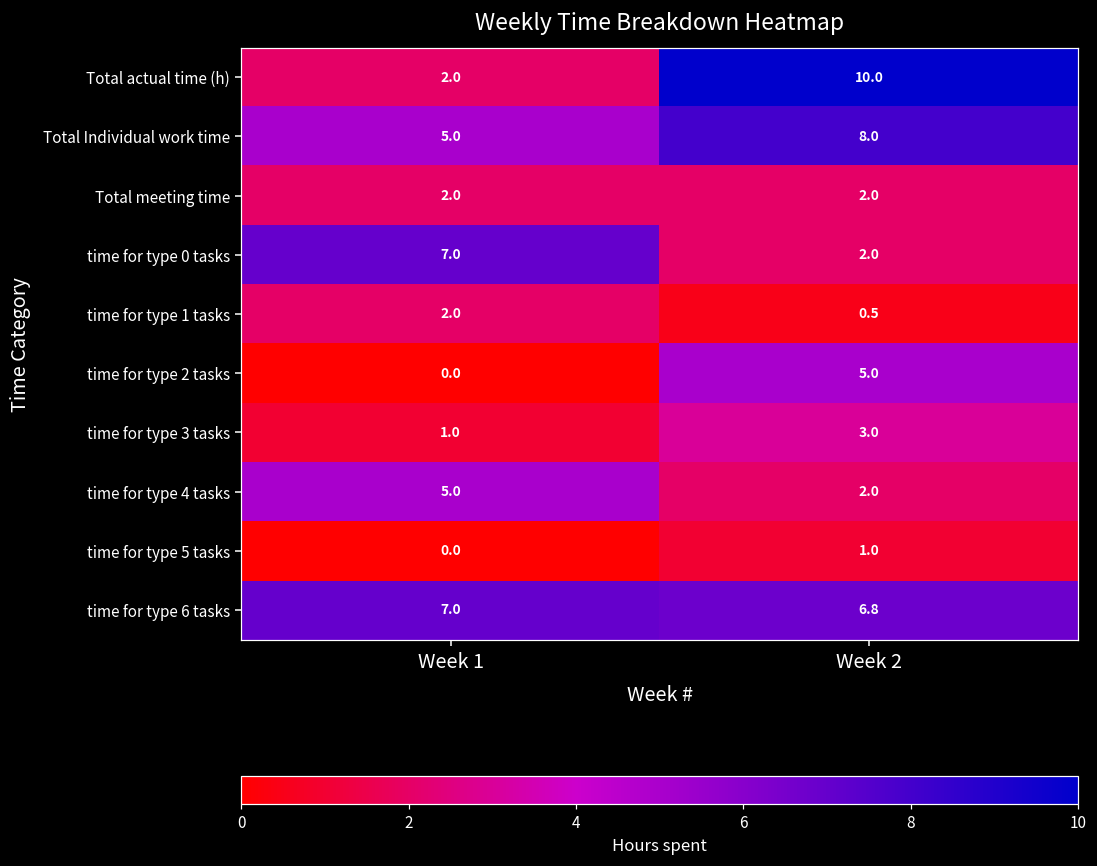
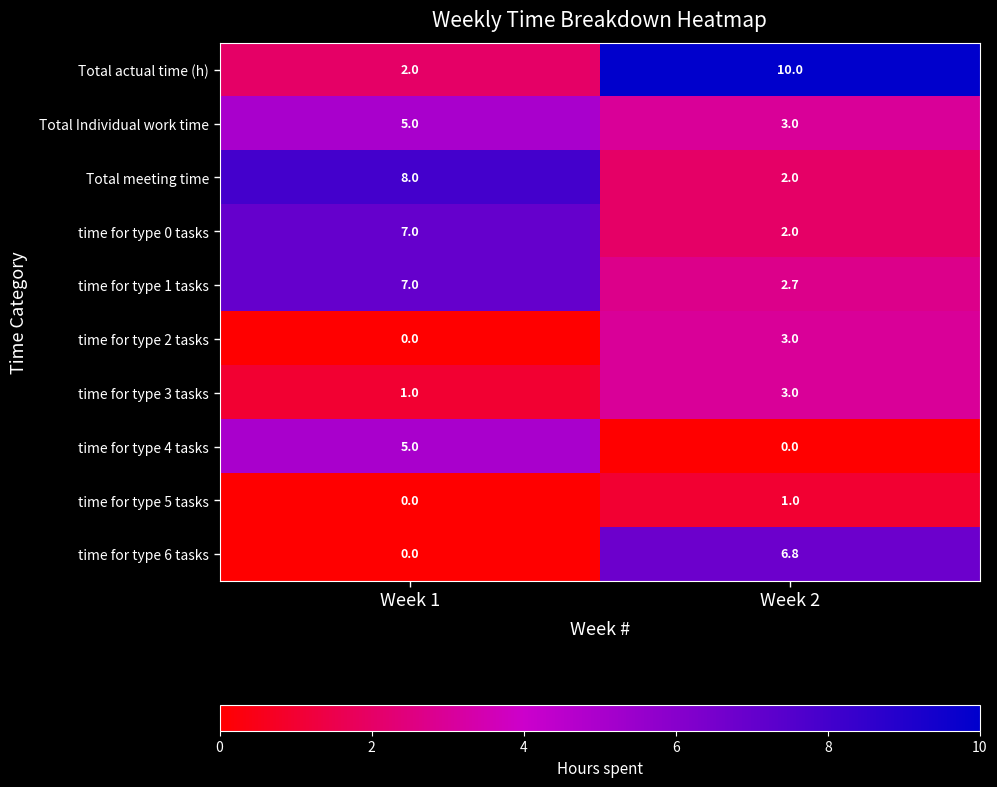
  {
    "Total actual time (h)": {
      "Week 1": 2.0,
      "Week 2": 10.0
    },
    "Total Individual work time": {
      "Week 1": 5.0,
-     "Week 2": 8.0
+     "Week 2": 3.0
    },
    "Total meeting time": {
-     "Week 1": 2.0,
+     "Week 1": 8.0,
      "Week 2": 2.0
    },
    "time for type 0 tasks": {
      "Week 1": 7.0,
      "Week 2": 2.0
    },
    "time for type 1 tasks": {
-     "Week 1": 2.0,
-     "Week 2": 0.5
+     "Week 1": 7.0,
+     "Week 2": 2.7
    },
    "time for type 2 tasks": {
      "Week 1": 0.0,
-     "Week 2": 5.0
+     "Week 2": 3.0
    },
    "time for type 3 tasks": {
      "Week 1": 1.0,
      "Week 2": 3.0
    },
    "time for type 4 tasks": {
      "Week 1": 5.0,
-     "Week 2": 2.0
+     "Week 2": 0.0
    },
    "time for type 5 tasks": {
      "Week 1": 0.0,
      "Week 2": 1.0
    },
    "time for type 6 tasks": {
-     "Week 1": 7.0,
+     "Week 1": 0.0,
      "Week 2": 6.8
    }
  }
